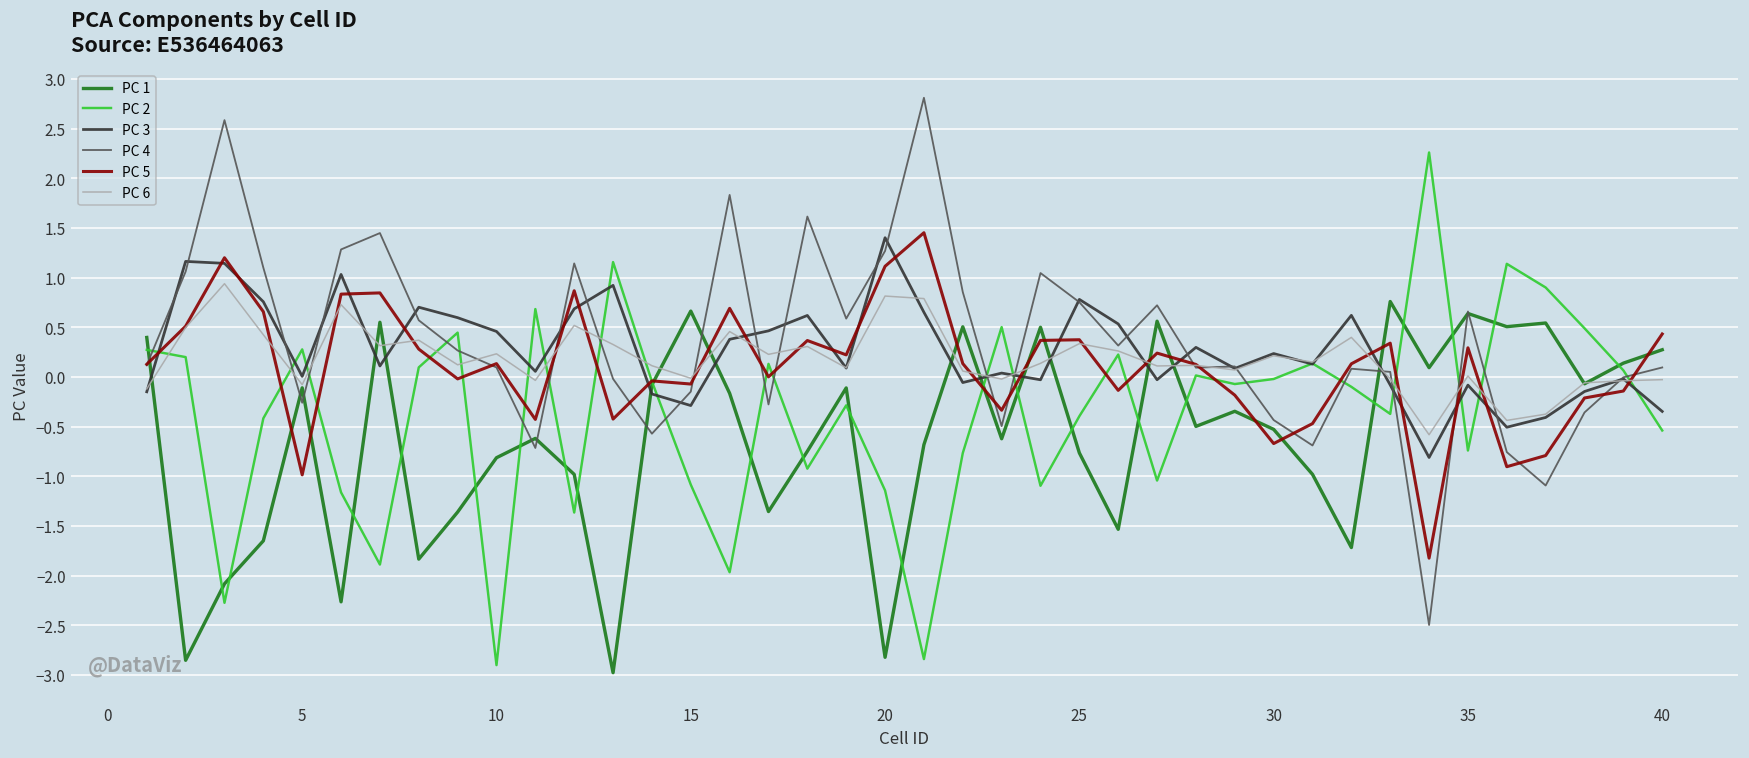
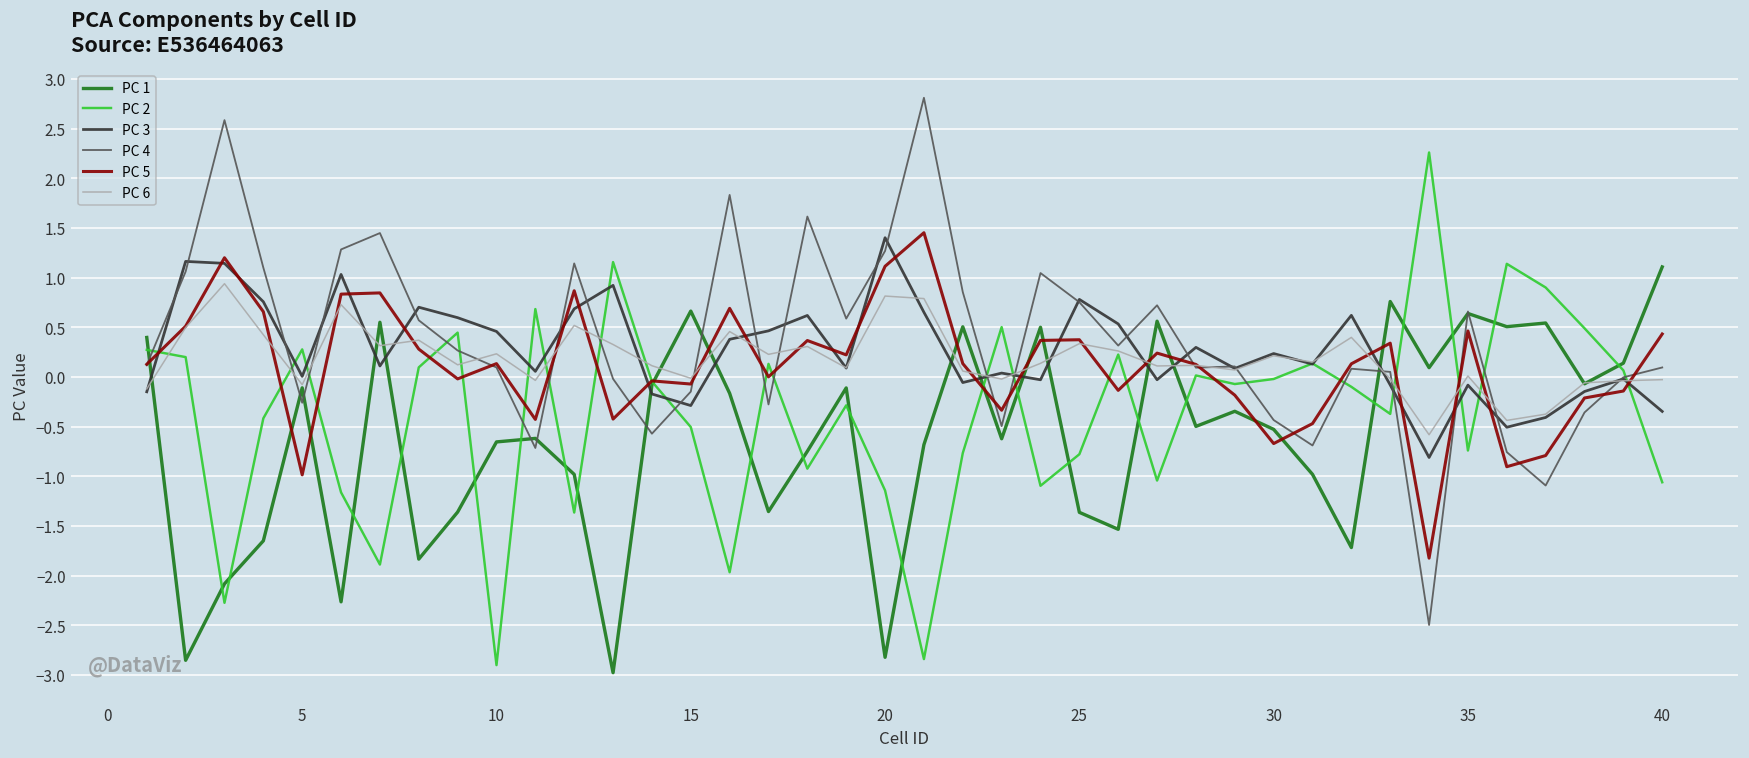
  {
    "PC 1": {
      "5": -0.1,
-     "10": -0.8,
+     "10": -0.7,
      "15": 0.7,
      "20": -2.8,
-     "25": -0.8,
+     "25": -1.4,
      "30": -0.5,
-     "40": 0.3
+     "40": 1.1
    },
    "PC 2": {
      "5": 0.3,
      "10": -2.9,
-     "15": -1.1,
+     "15": -0.5,
      "20": -1.1,
-     "25": -0.4,
+     "25": -0.8,
      "30": 0.0,
      "35": -0.7,
-     "40": -0.5
+     "40": -1.1
    },
    "PC 5": {
      "5": -1.0,
      "10": 0.1,
      "15": -0.1,
      "20": 1.1,
      "25": 0.4,
      "30": -0.7,
-     "35": 0.3,
+     "35": 0.5,
      "40": 0.4
    },
    "PC 6": {
      "5": -0.1,
      "10": 0.2,
      "15": 0.0,
      "20": 0.8,
      "25": 0.3,
      "35": 0.0,
      "40": 0.0
    }
  }
